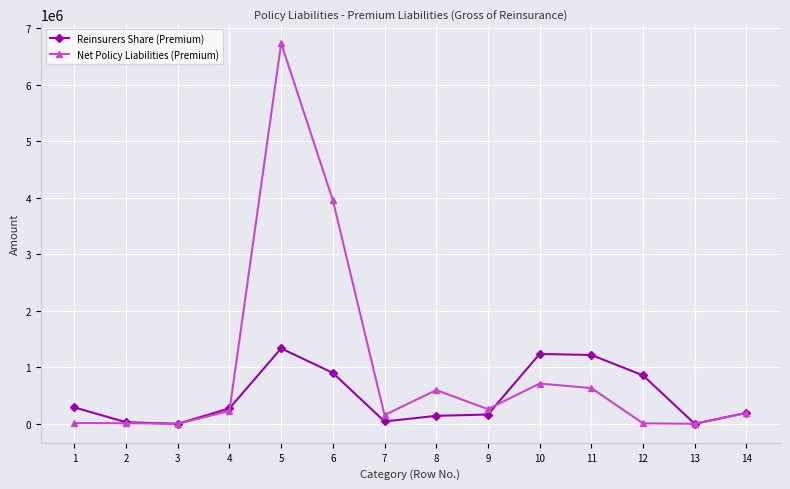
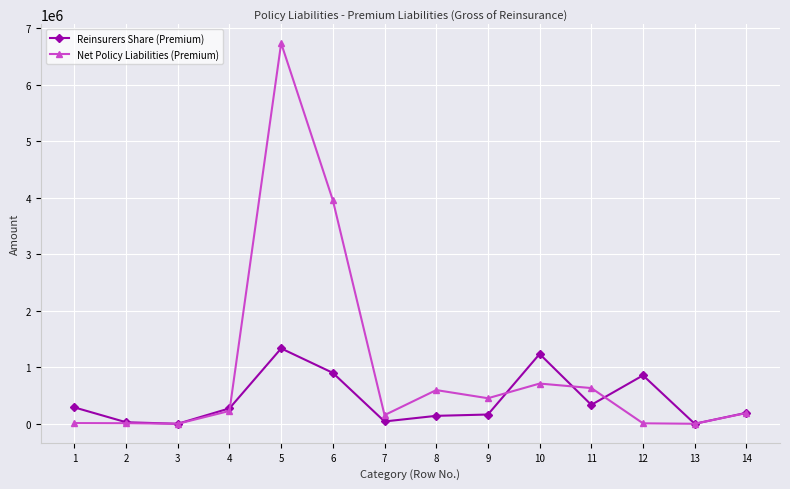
  {
    "Reinsurers Share (Premium)": {
      "1": 300000,
      "5": 1300000,
      "6": 900000,
      "7": 0,
      "8": 100000,
      "9": 200000,
      "10": 1200000,
-     "11": 1200000,
+     "11": 300000,
      "12": 900000
    },
    "Net Policy Liabilities (Premium)": {
      "1": 0,
      "5": 6700000,
      "6": 4000000,
      "7": 200000,
      "8": 600000,
-     "9": 300000,
+     "9": 500000,
      "10": 700000,
      "11": 600000,
      "12": 0
    }
  }
